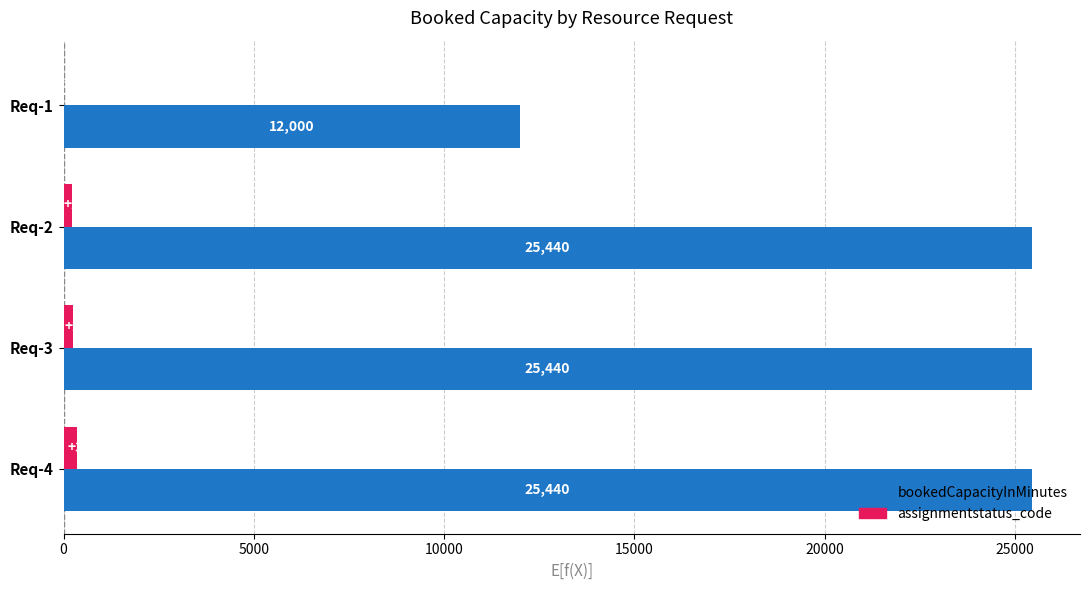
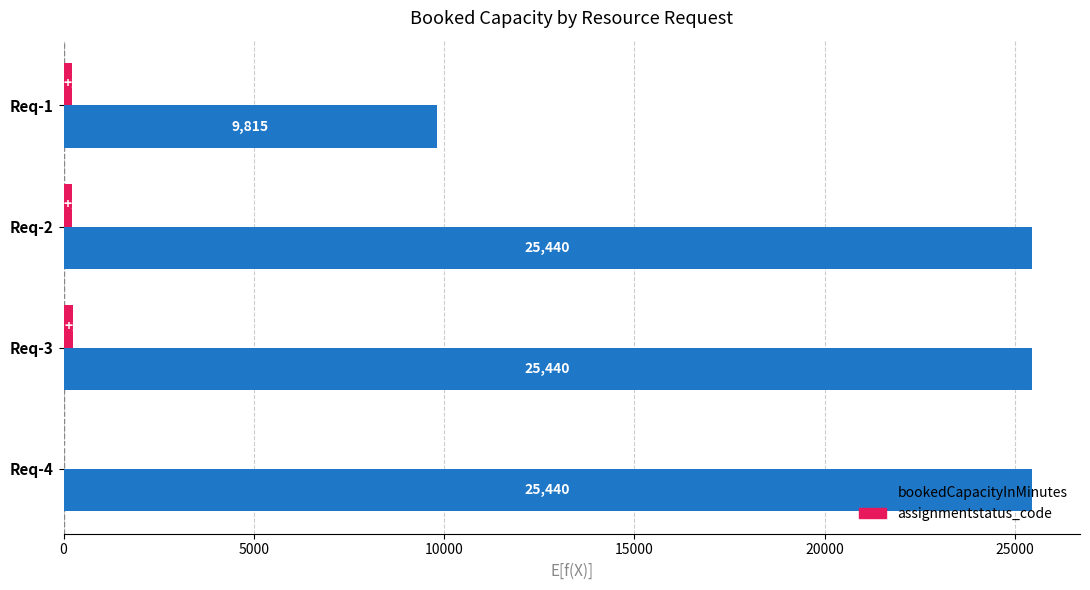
  {
    "bookedCapacityInMinutes": {
-     "Req-1": "12,000",
+     "Req-1": "9,815",
      "Req-2": "25,440",
      "Req-3": "25,440",
      "Req-4": "25,440"
    },
    "assignmentstatus_code": {
-     "Req-1": "0",
+     "Req-1": "200",
      "Req-2": "200",
      "Req-3": "300",
-     "Req-4": "300"
+     "Req-4": "0"
    }
  }
